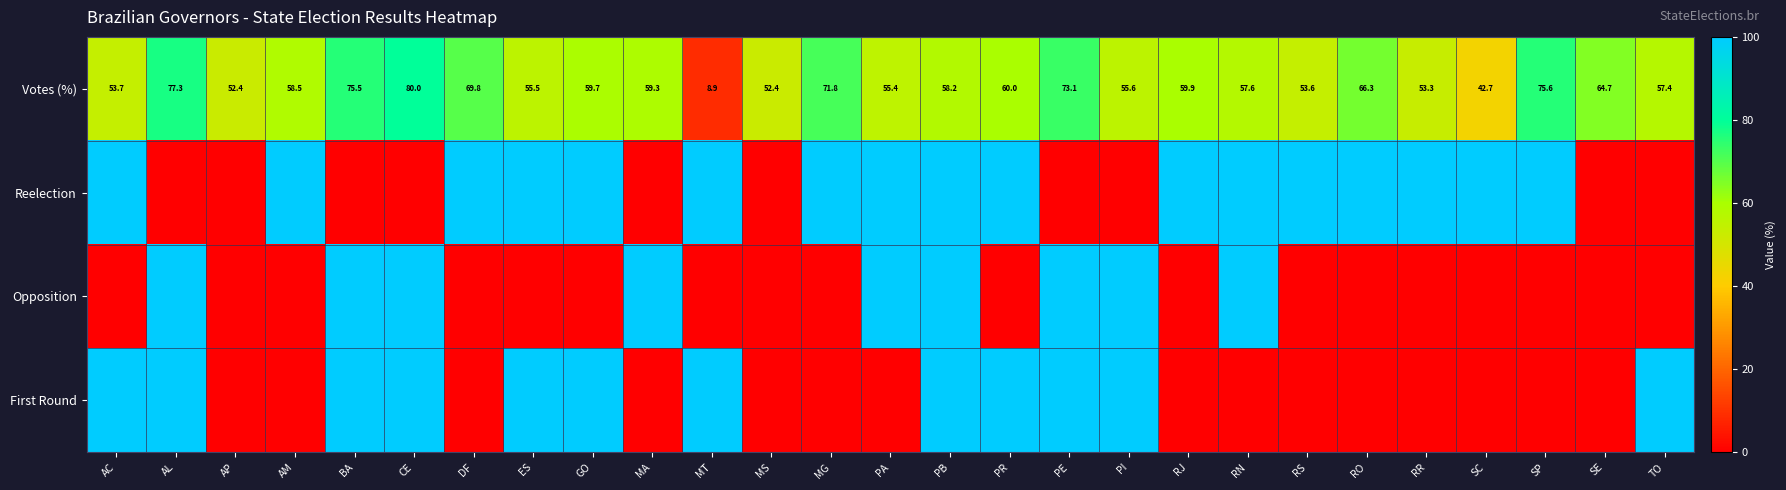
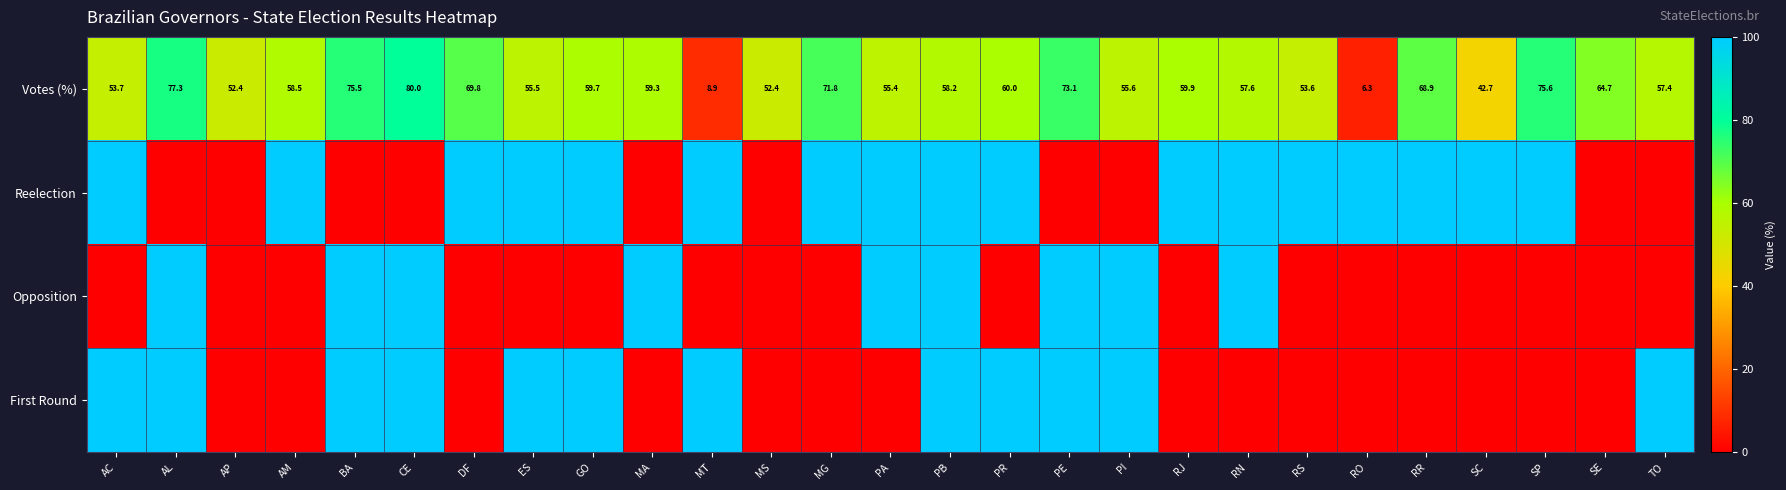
  {
    "Votes (%)": {
      "AC": 53.7,
      "AL": 77.3,
      "AP": 52.4,
      "AM": 58.5,
      "BA": 75.5,
      "CE": 80.0,
      "DF": 69.8,
      "ES": 55.5,
      "GO": 59.7,
      "MA": 59.3,
      "MT": 8.9,
      "MS": 52.4,
      "MG": 71.8,
      "PA": 55.4,
      "PB": 58.2,
      "PR": 60.0,
      "PE": 73.1,
      "PI": 55.6,
      "RJ": 59.9,
      "RN": 57.6,
      "RS": 53.6,
-     "RO": 66.3,
-     "RR": 53.3,
+     "RO": 6.3,
+     "RR": 68.9,
      "SC": 42.7,
      "SP": 75.6,
      "SE": 64.7,
      "TO": 57.4
    }
  }
